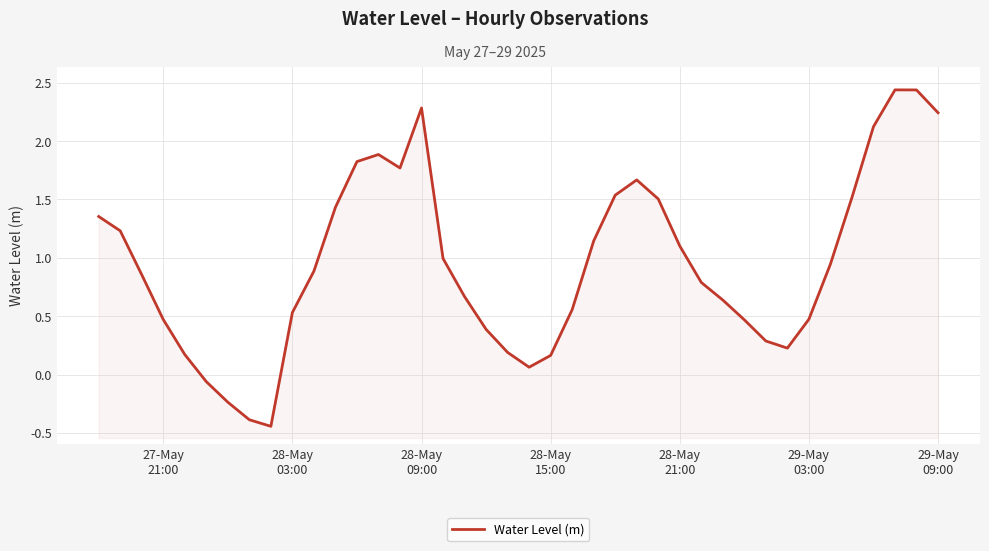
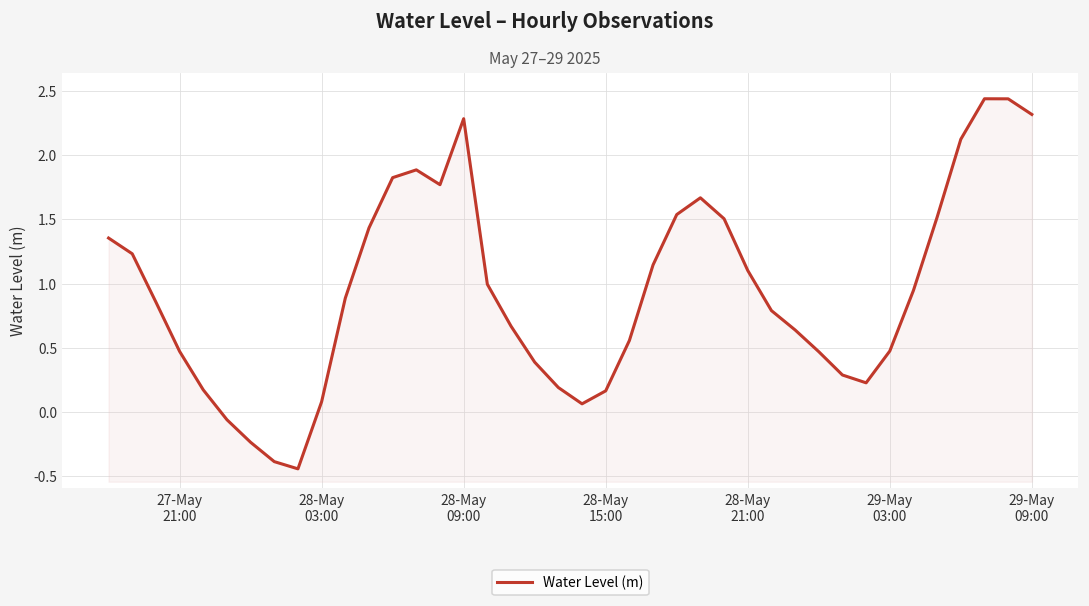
  {
    "27-May 21:00": 0.47,
-   "28-May 03:00": 0.53,
+   "28-May 03:00": 0.08,
    "28-May 09:00": 2.28,
    "28-May 15:00": 0.16,
    "28-May 21:00": 1.10,
    "29-May 03:00": 0.47,
-   "29-May 09:00": 2.24
+   "29-May 09:00": 2.32
  }
